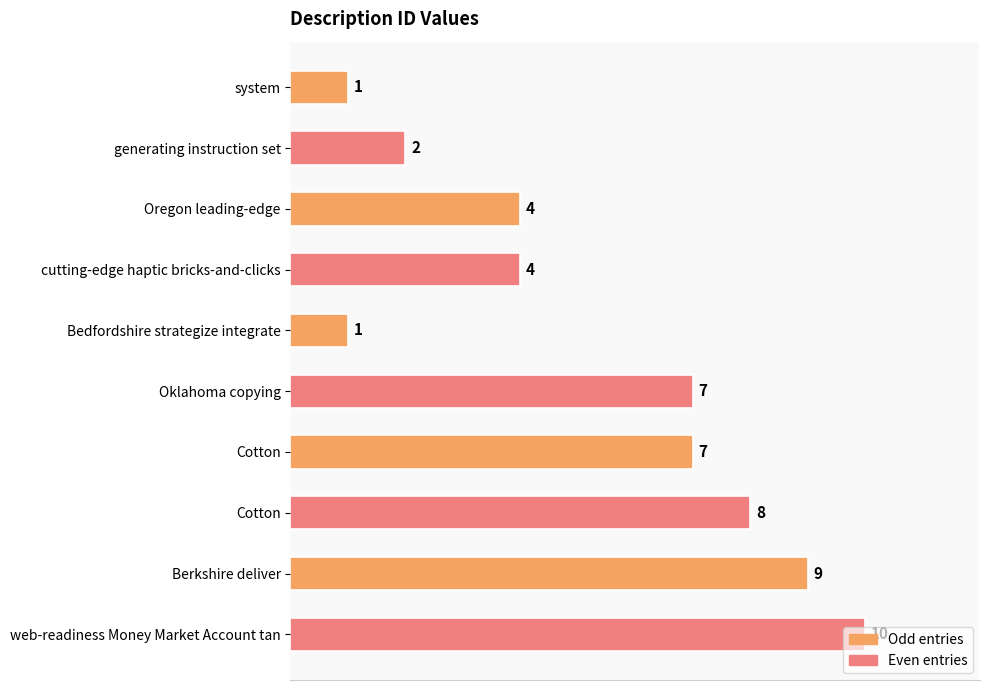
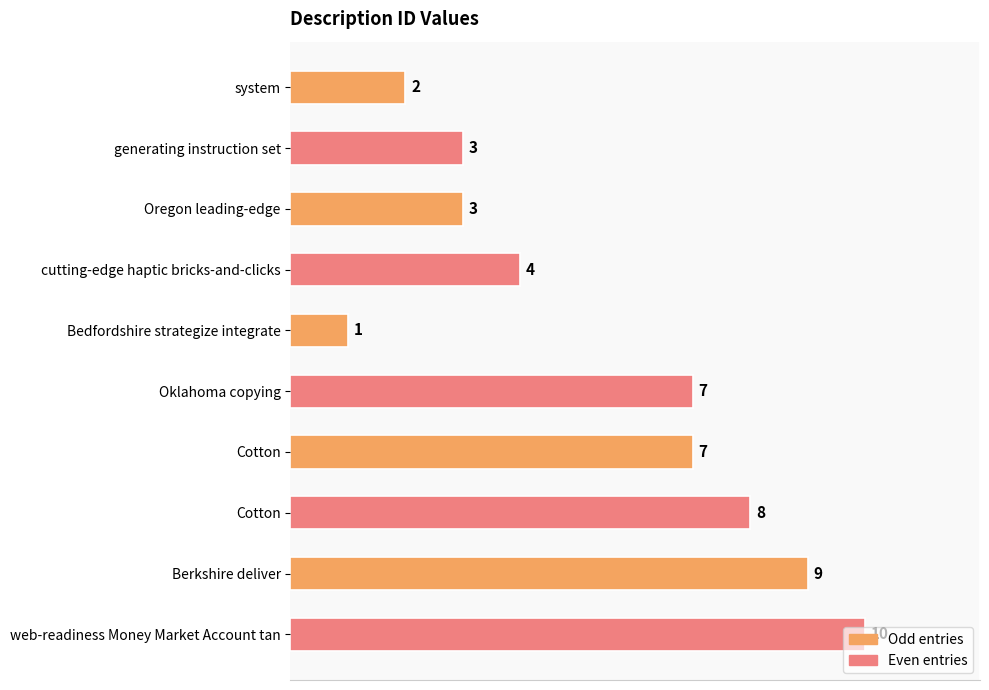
  {
-   "system": 1,
-   "generating instruction set": 2,
-   "Oregon leading-edge": 4,
+   "system": 2,
+   "generating instruction set": 3,
+   "Oregon leading-edge": 3,
    "cutting-edge haptic bricks-and-clicks": 4,
    "Bedfordshire strategize integrate": 1,
    "Oklahoma copying": 7,
    "Berkshire deliver": 9
  }
